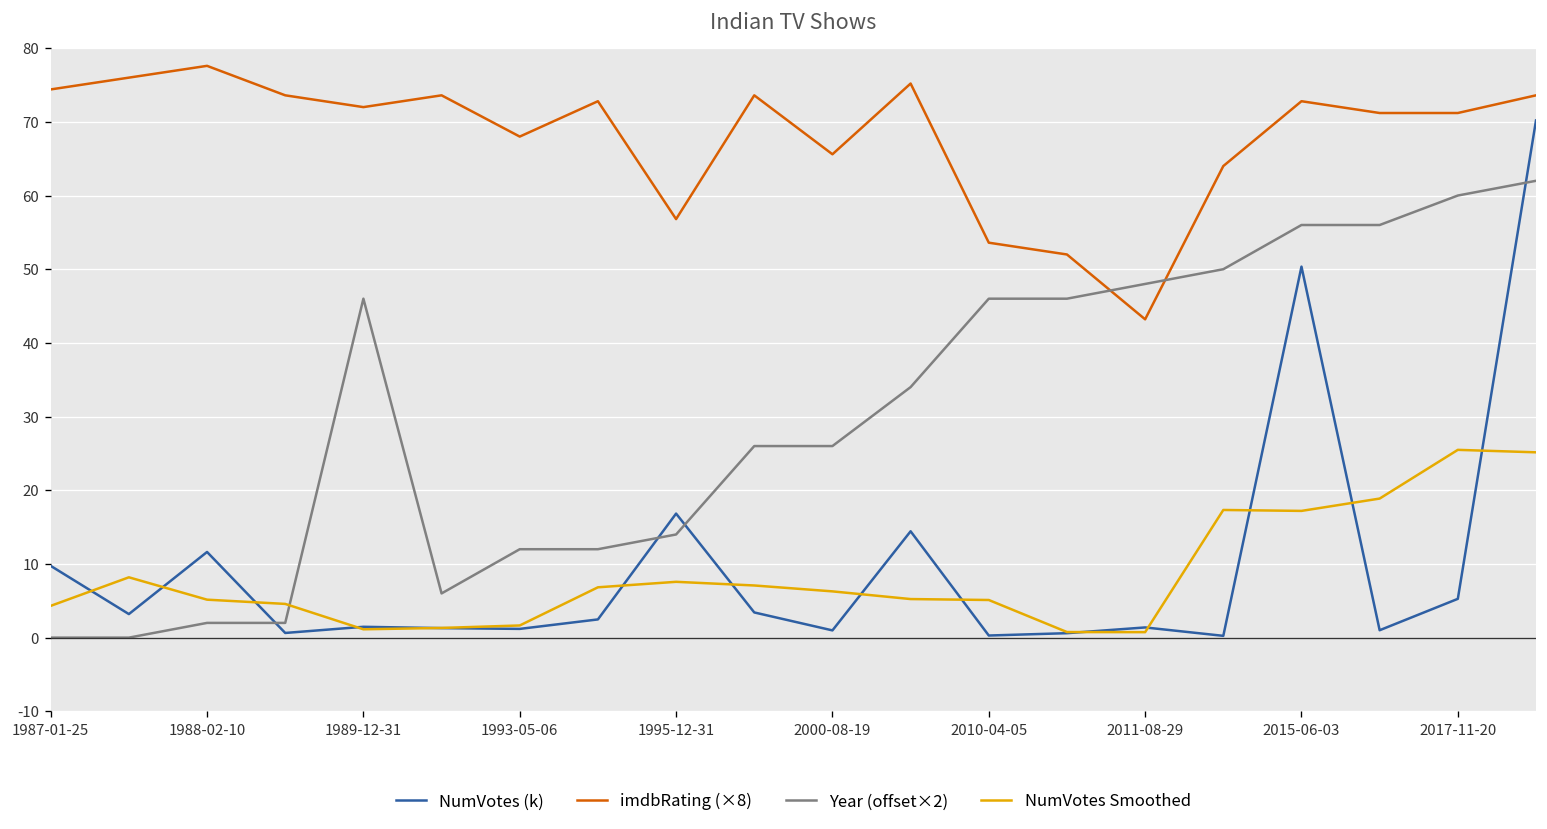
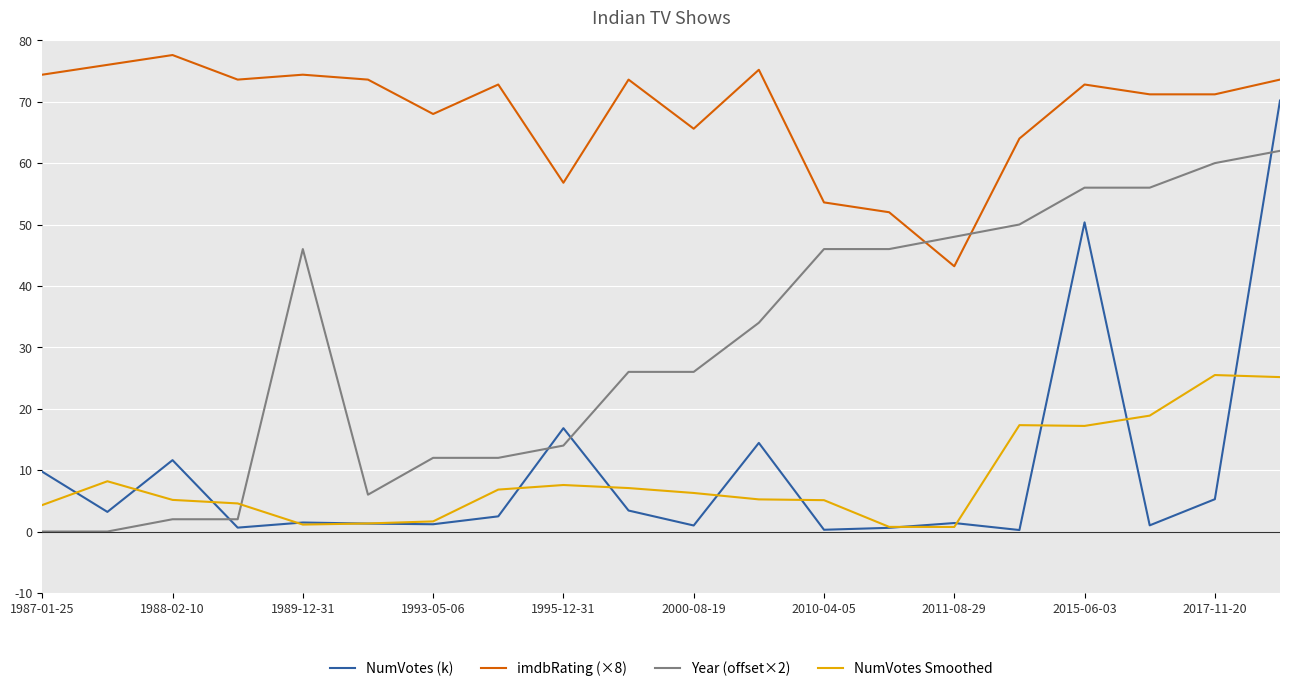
  {
    "NumVotes (k)": {
      "1987-01-25": 10,
      "1988-02-10": 12,
      "1993-05-06": 1,
      "1995-12-31": 17,
      "2000-08-19": 1,
      "2010-04-05": 0,
      "2011-08-29": 1,
      "2015-06-03": 50,
      "2017-11-20": 5
    },
    "imdbRating (×8)": {
      "1987-01-25": 74,
      "1988-02-10": 78,
-     "1989-12-31": 72,
+     "1989-12-31": 74,
      "1993-05-06": 68,
      "1995-12-31": 57,
      "2000-08-19": 66,
      "2010-04-05": 54,
      "2011-08-29": 43,
      "2015-06-03": 73,
      "2017-11-20": 71
    },
    "Year (offset×2)": {
      "1987-01-25": 0,
      "1988-02-10": 2,
      "1989-12-31": 46,
      "1993-05-06": 12,
      "1995-12-31": 14,
      "2000-08-19": 26,
      "2010-04-05": 46,
      "2011-08-29": 48,
      "2015-06-03": 56,
      "2017-11-20": 60
    },
    "NumVotes Smoothed": {
      "1987-01-25": 4,
      "1988-02-10": 5,
      "1993-05-06": 2,
      "1995-12-31": 8,
      "2000-08-19": 6,
      "2010-04-05": 5,
      "2011-08-29": 1,
      "2015-06-03": 17,
      "2017-11-20": 25
    }
  }
